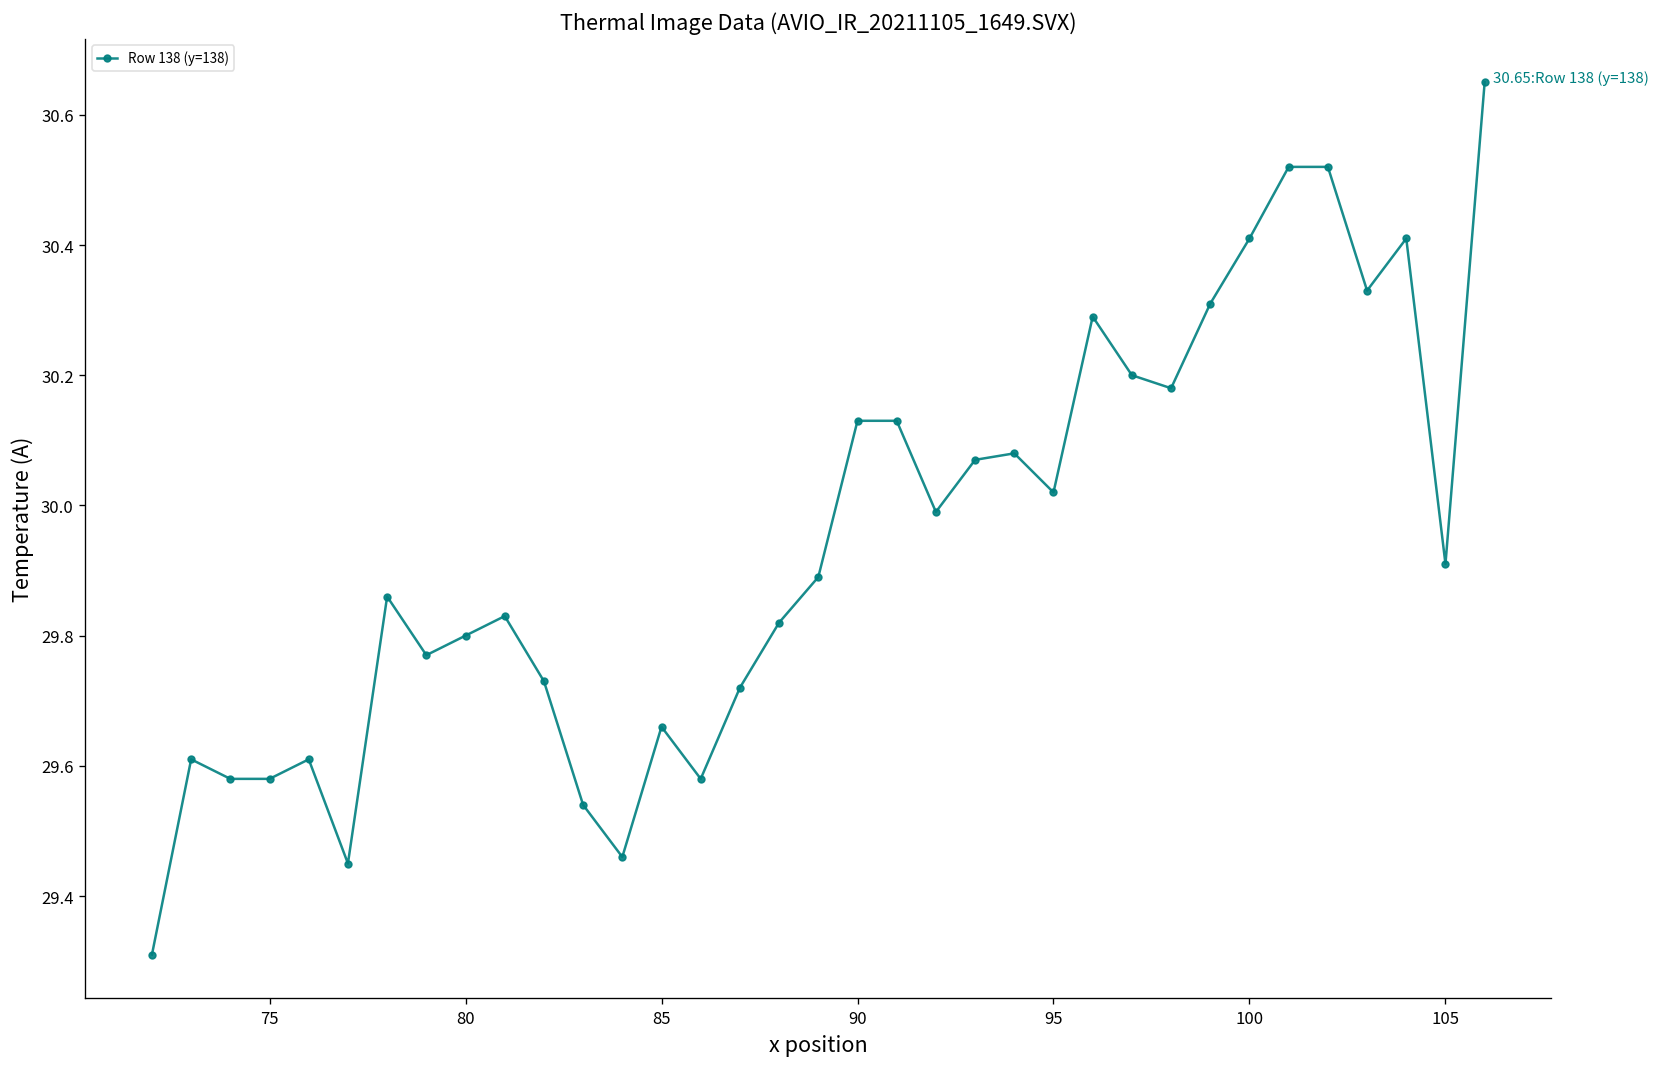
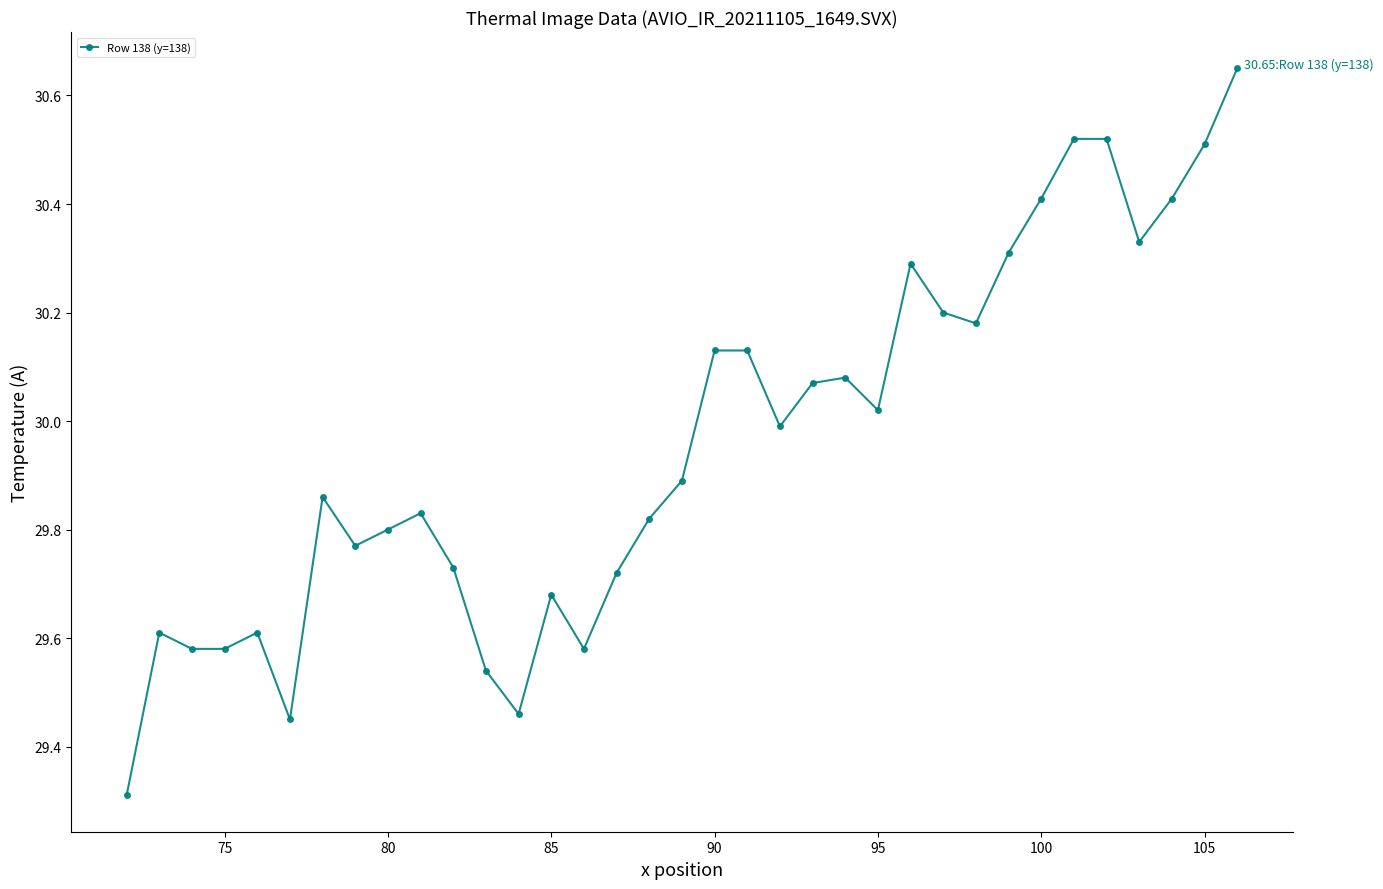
  {
    "75": 29.58,
    "80": 29.80,
-   "85": 29.66,
+   "85": 29.68,
    "90": 30.13,
    "95": 30.02,
    "100": 30.41,
-   "105": 29.91
+   "105": 30.51
  }
